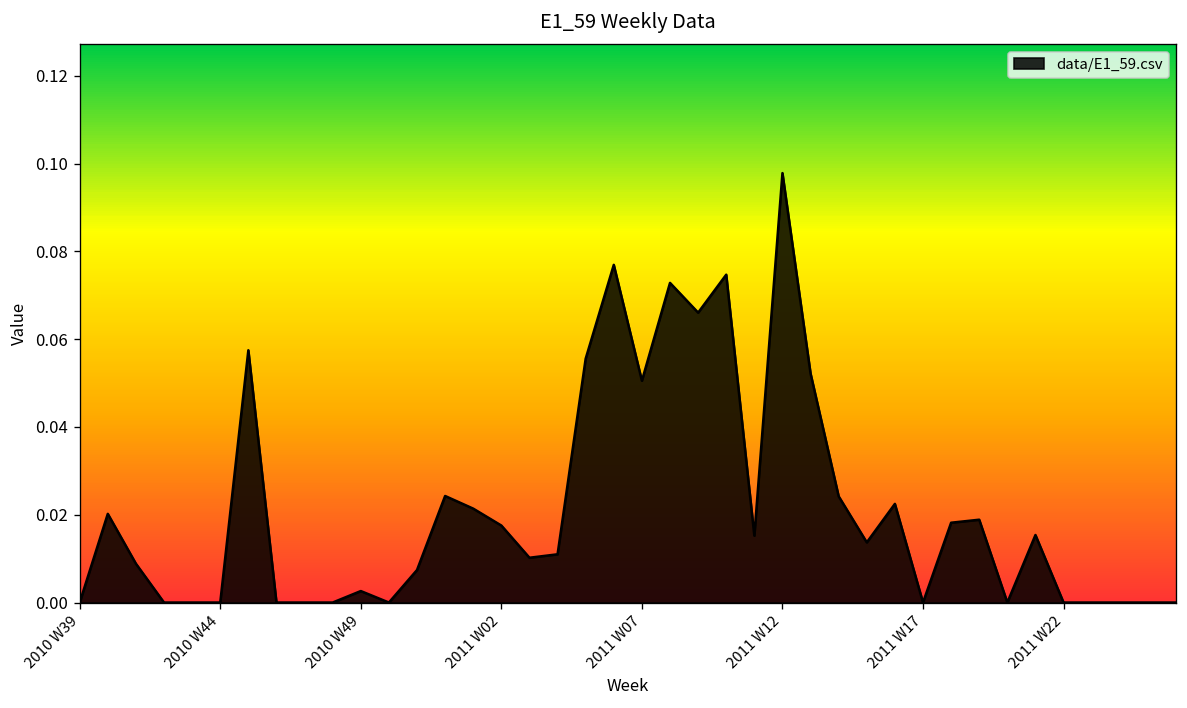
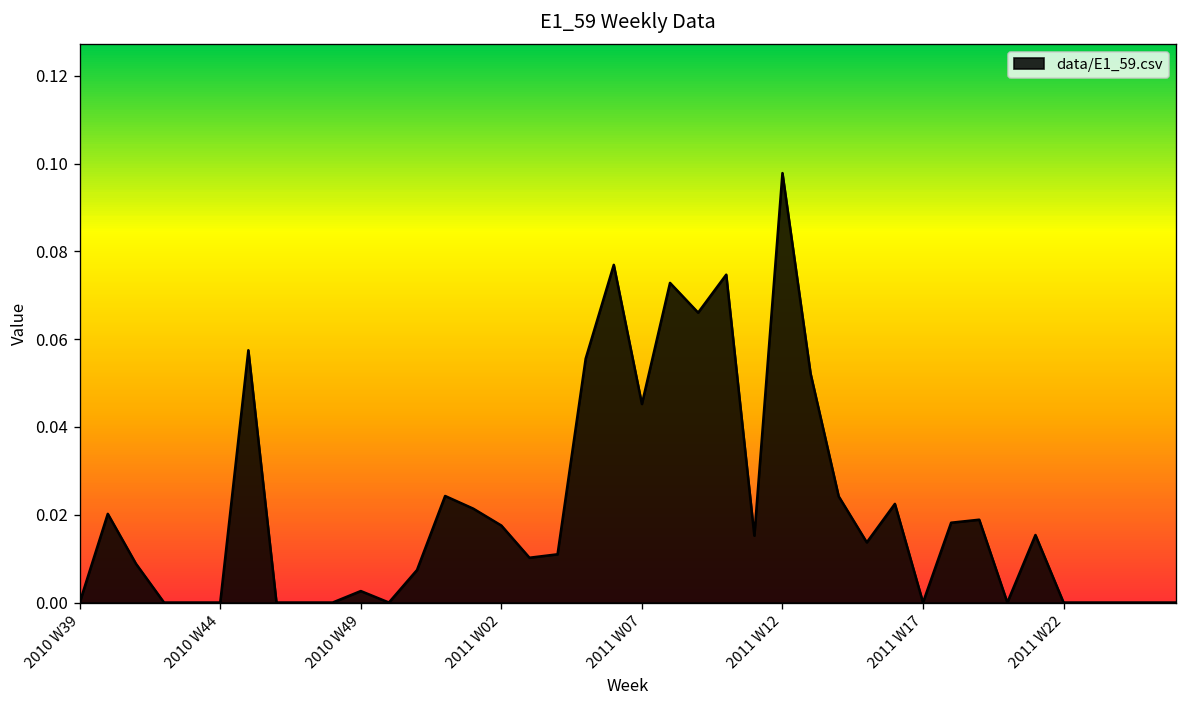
  {
    "2010 W39": 0.000,
    "2010 W44": 0.000,
    "2010 W49": 0.003,
    "2011 W02": 0.018,
-   "2011 W07": 0.051,
+   "2011 W07": 0.045,
    "2011 W12": 0.098,
    "2011 W17": 0.000,
    "2011 W22": 0.000
  }
